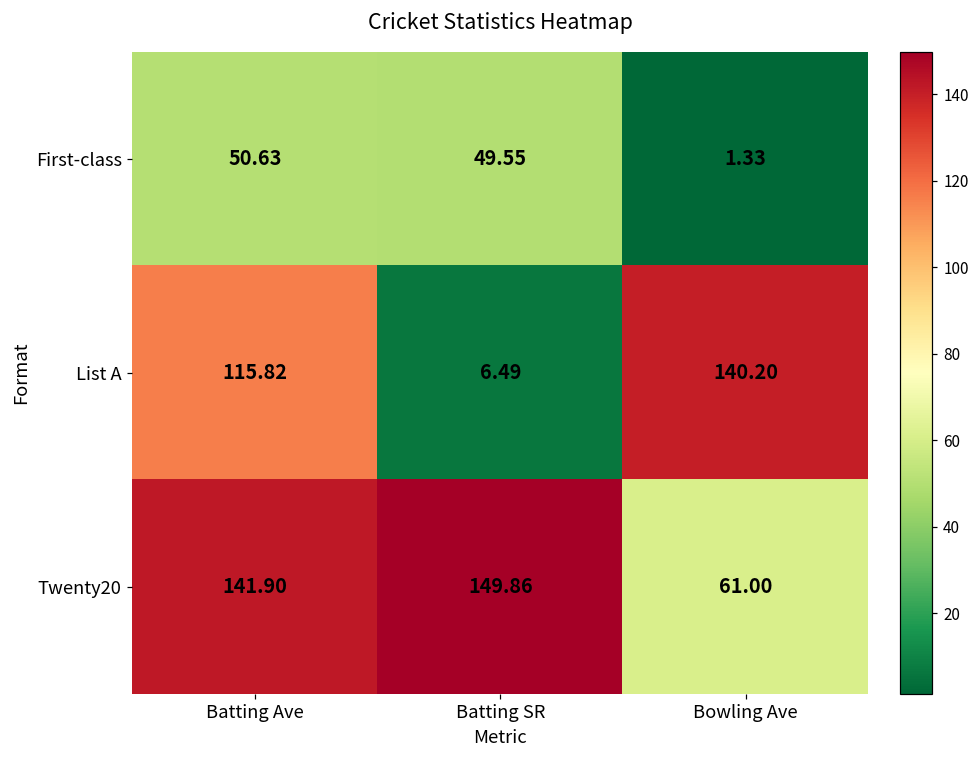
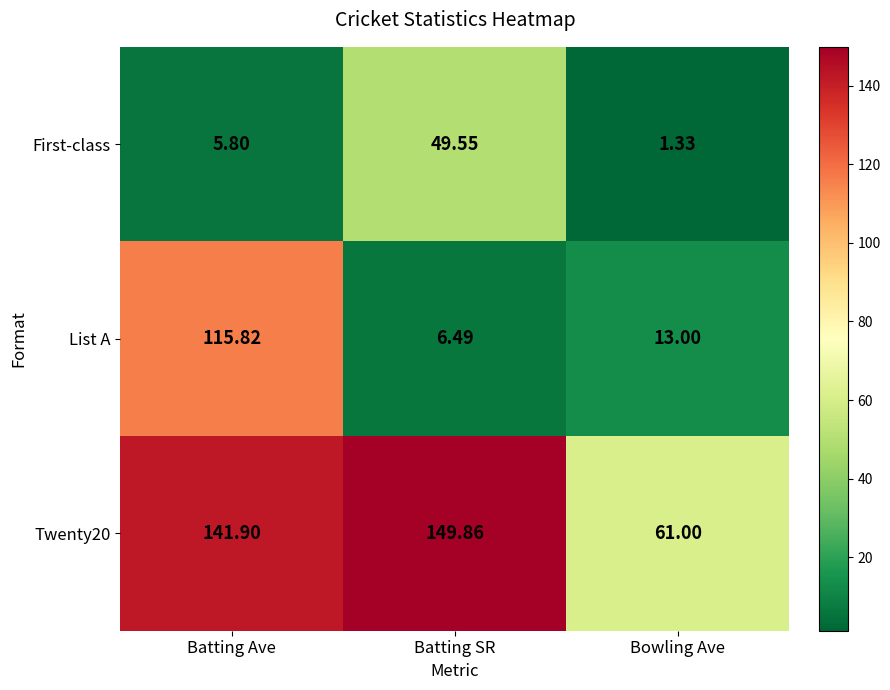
  {
    "First-class": {
-     "Batting Ave": 50.63,
+     "Batting Ave": 5.80,
      "Batting SR": 49.55,
      "Bowling Ave": 1.33
    },
    "List A": {
      "Batting Ave": 115.82,
      "Batting SR": 6.49,
-     "Bowling Ave": 140.20
+     "Bowling Ave": 13.00
    },
    "Twenty20": {
      "Batting Ave": 141.90,
      "Batting SR": 149.86,
      "Bowling Ave": 61.00
    }
  }
